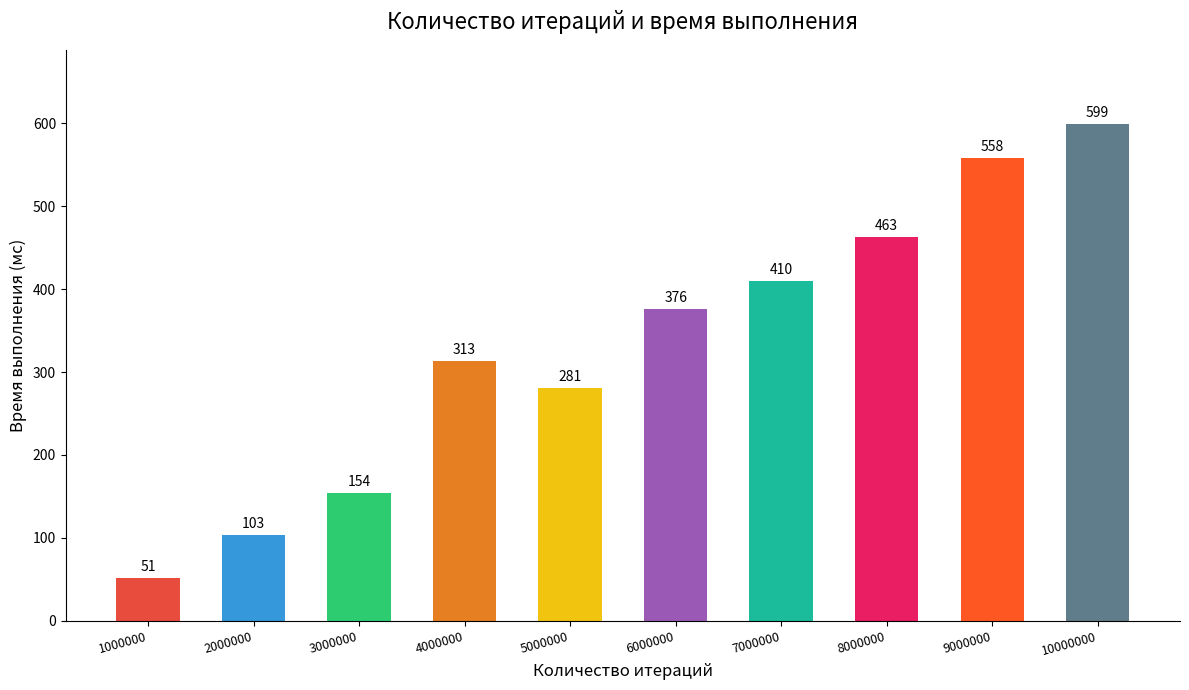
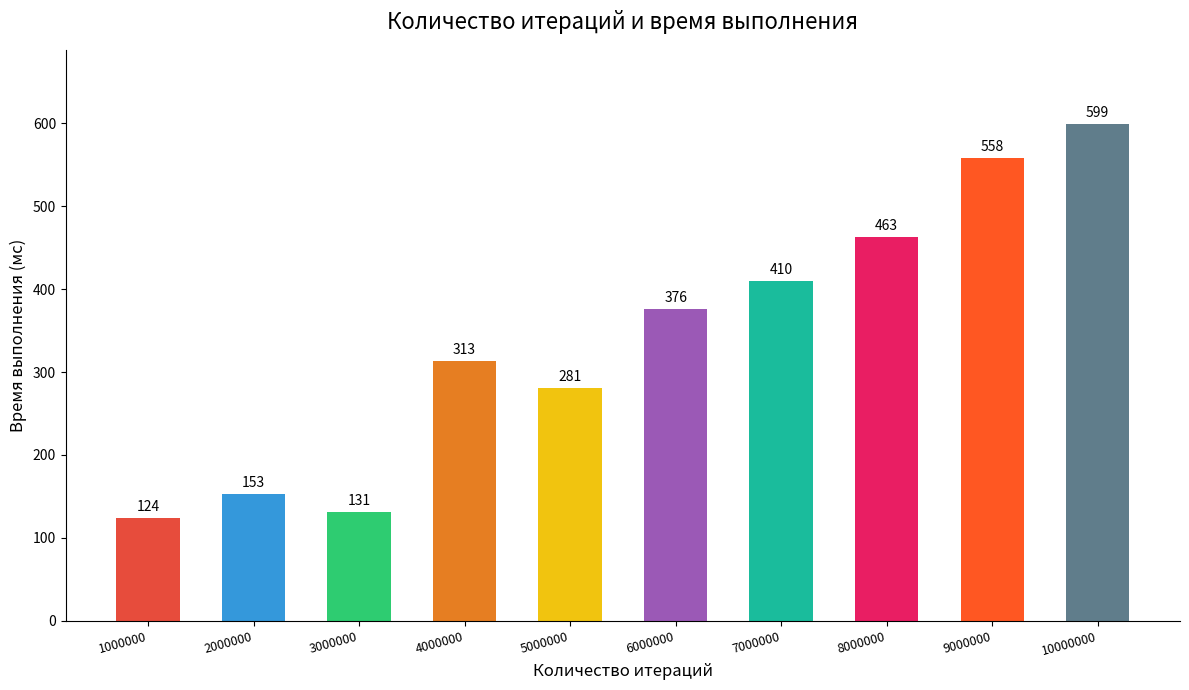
  {
-   "1000000": 51,
-   "2000000": 103,
-   "3000000": 154,
+   "1000000": 124,
+   "2000000": 153,
+   "3000000": 131,
    "4000000": 313,
    "5000000": 281,
    "6000000": 376,
    "7000000": 410,
    "8000000": 463,
    "9000000": 558,
    "10000000": 599
  }
